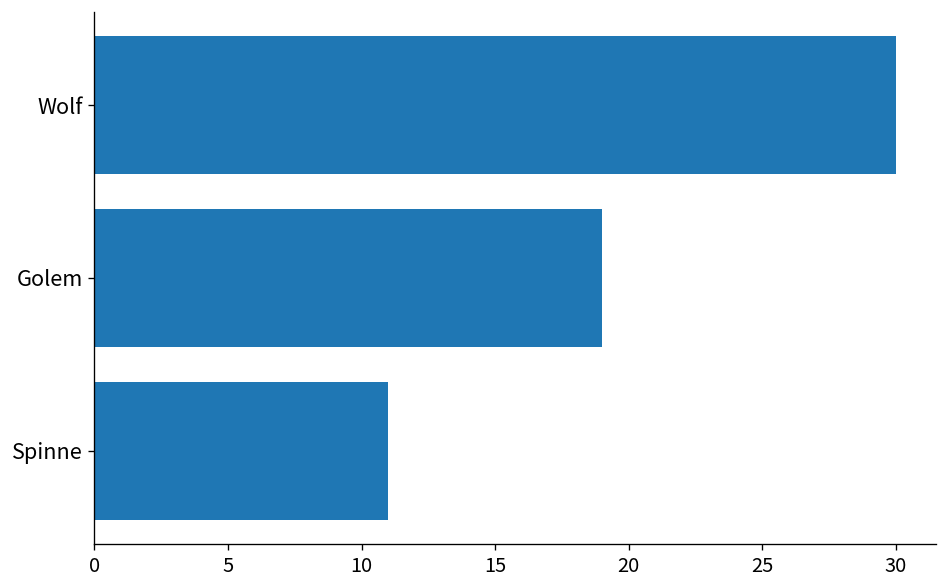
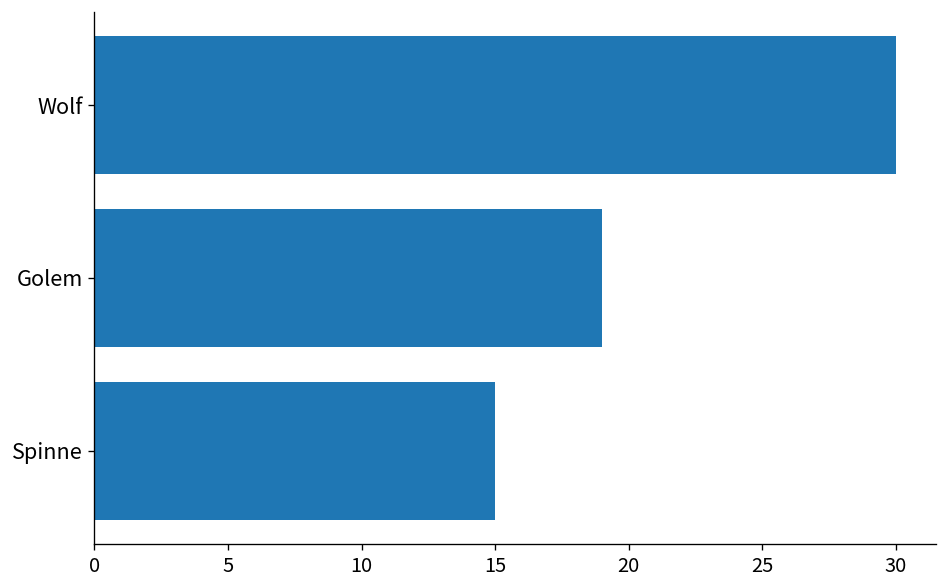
  {
    "Wolf": 30,
    "Golem": 19,
-   "Spinne": 11
+   "Spinne": 15
  }
